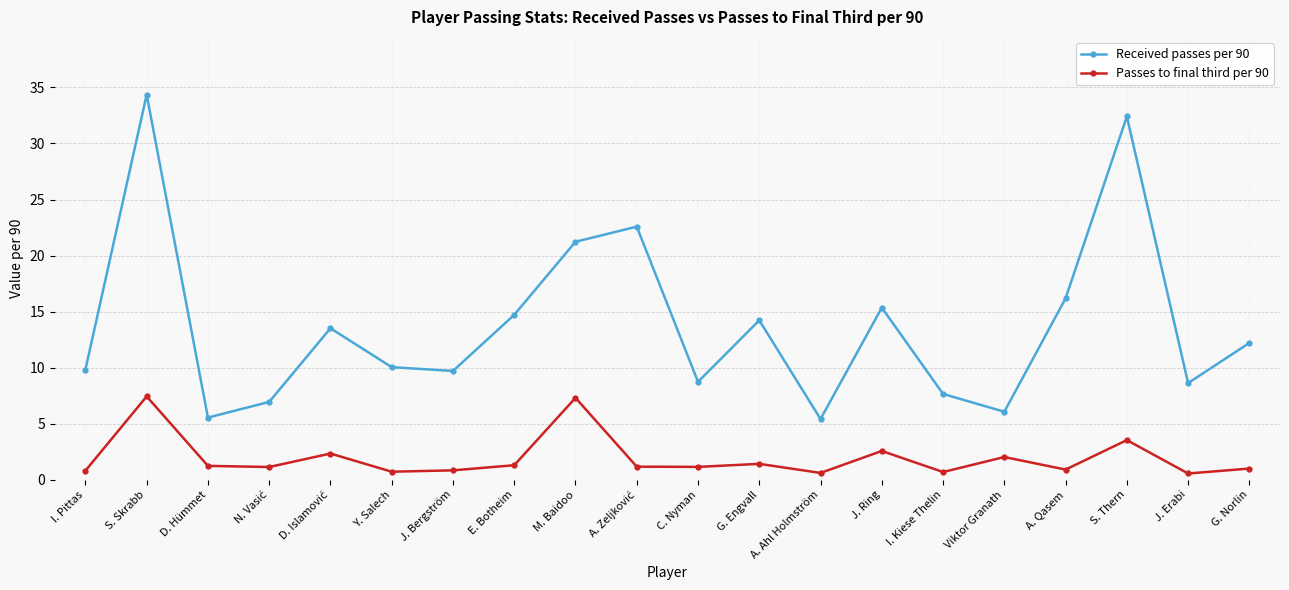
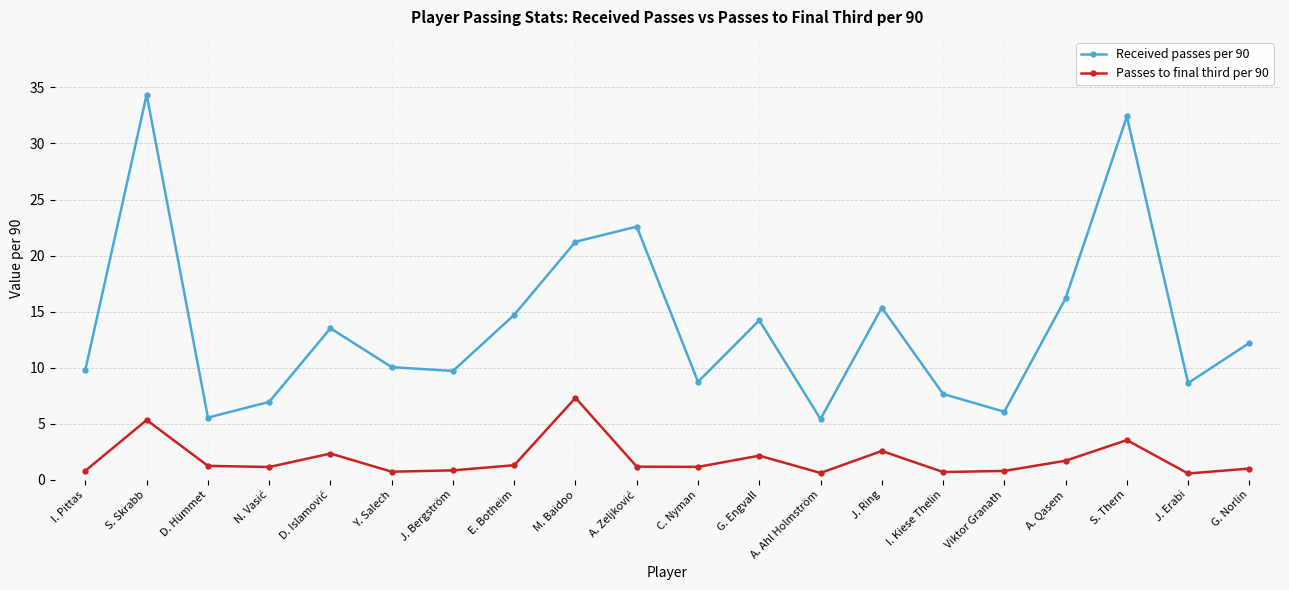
  {
    "Received passes per 90": {
      "I. Pittas": 9.8,
      "S. Skrabb": 34.4,
      "D. Hümmet": 5.5,
      "N. Vasić": 6.9,
      "D. Islamović": 13.5,
      "Y. Salech": 10.0,
      "J. Bergström": 9.7,
      "E. Botheim": 14.7,
      "M. Baidoo": 21.2,
      "A. Zeljković": 22.6,
      "C. Nyman": 8.7,
      "G. Engvall": 14.2,
      "A. Ahl Holmström": 5.4,
      "J. Ring": 15.4,
      "I. Kiese Thelin": 7.7,
      "Viktor Granath": 6.1,
      "A. Qasem": 16.2,
      "S. Thern": 32.4,
      "J. Erabi": 8.6,
      "G. Norlin": 12.2
    },
    "Passes to final third per 90": {
      "I. Pittas": 0.8,
-     "S. Skrabb": 7.4,
+     "S. Skrabb": 5.3,
      "D. Hümmet": 1.2,
      "N. Vasić": 1.1,
      "D. Islamović": 2.3,
      "Y. Salech": 0.7,
      "J. Bergström": 0.8,
      "E. Botheim": 1.3,
      "M. Baidoo": 7.3,
      "A. Zeljković": 1.2,
      "C. Nyman": 1.1,
-     "G. Engvall": 1.4,
+     "G. Engvall": 2.1,
      "A. Ahl Holmström": 0.6,
      "J. Ring": 2.6,
      "I. Kiese Thelin": 0.7,
-     "Viktor Granath": 2.0,
-     "A. Qasem": 0.9,
+     "Viktor Granath": 0.8,
+     "A. Qasem": 1.7,
      "S. Thern": 3.5,
      "J. Erabi": 0.6,
      "G. Norlin": 1.0
    }
  }
